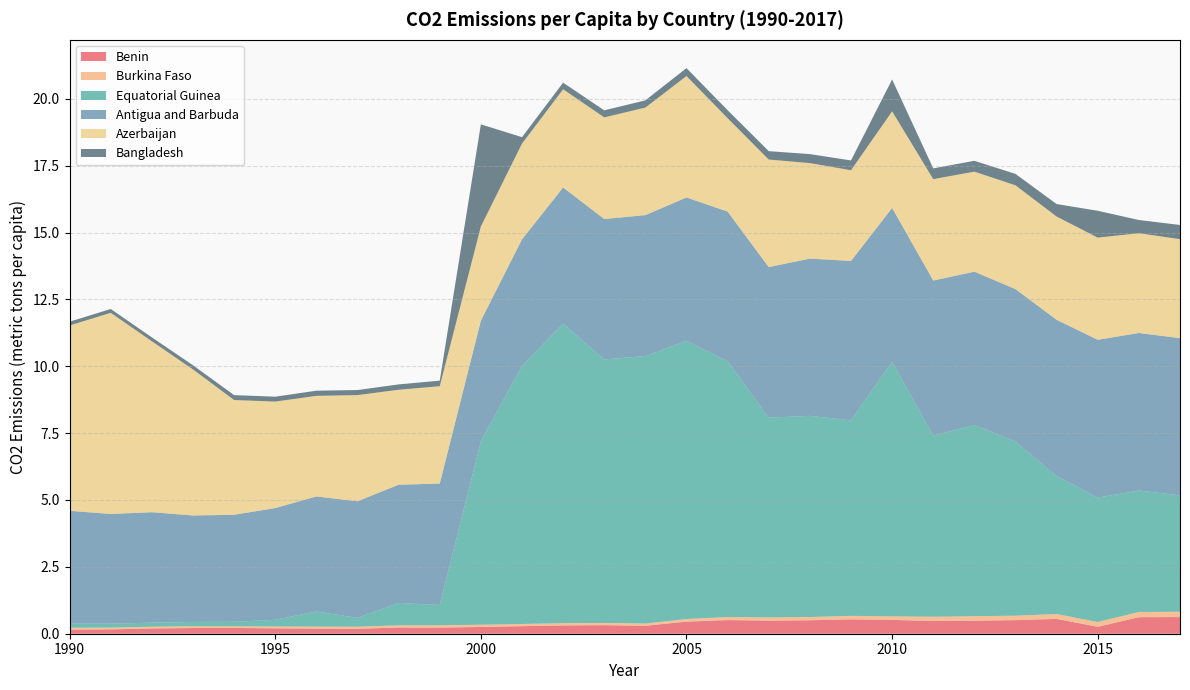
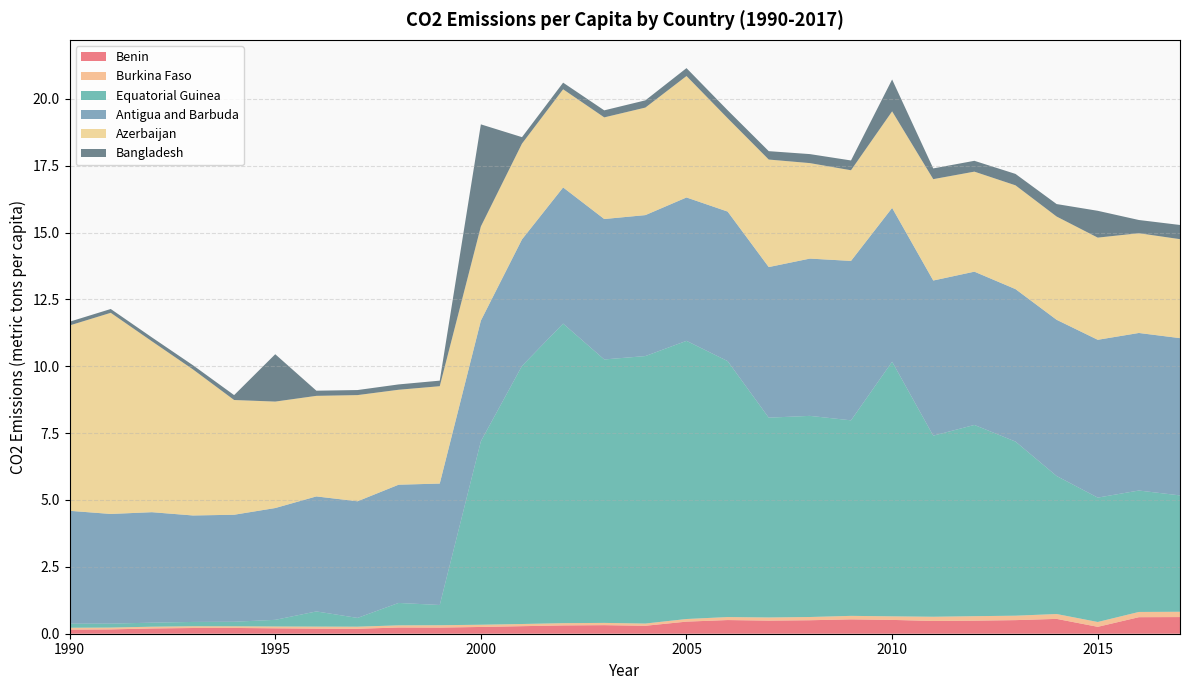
  {
    "Benin": {
      "2005": 0.5,
      "2010": 0.5,
      "2015": 0.3
    },
    "Bangladesh": {
      "1990": 0.1,
-     "1995": 0.2,
+     "1995": 1.8,
      "2000": 3.8,
      "2005": 0.3,
      "2010": 1.2,
      "2015": 1.0
    }
  }
